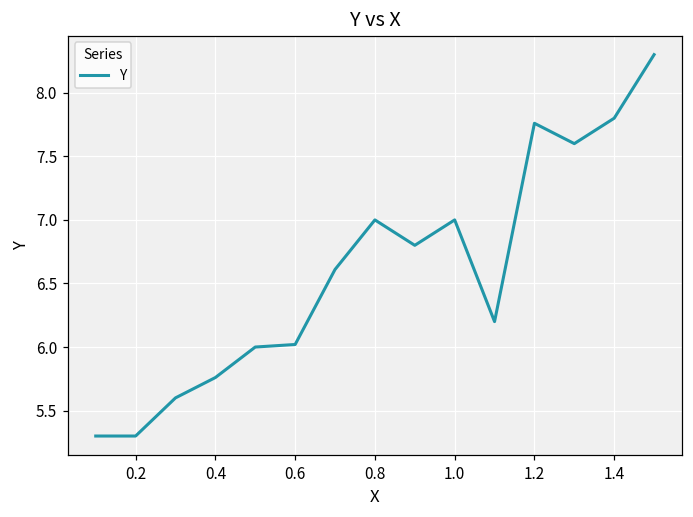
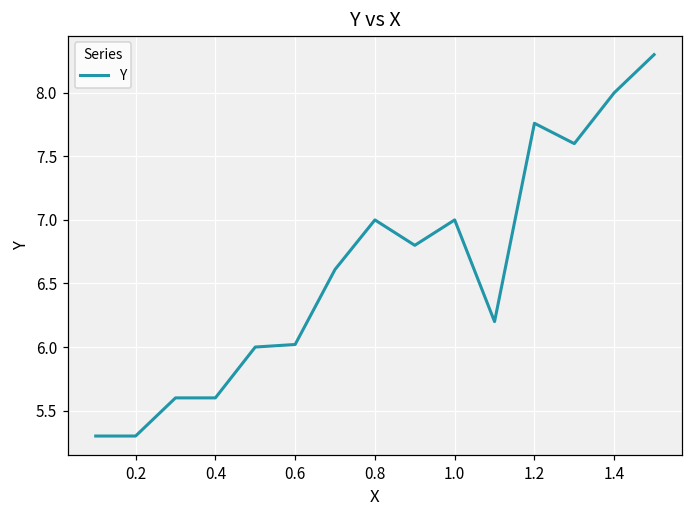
  {
    "0.2": 5.30,
-   "0.4": 5.76,
+   "0.4": 5.60,
    "0.6": 6.02,
    "0.8": 7.00,
    "1.0": 7.00,
    "1.2": 7.76,
-   "1.4": 7.8
+   "1.4": 8.0
  }
